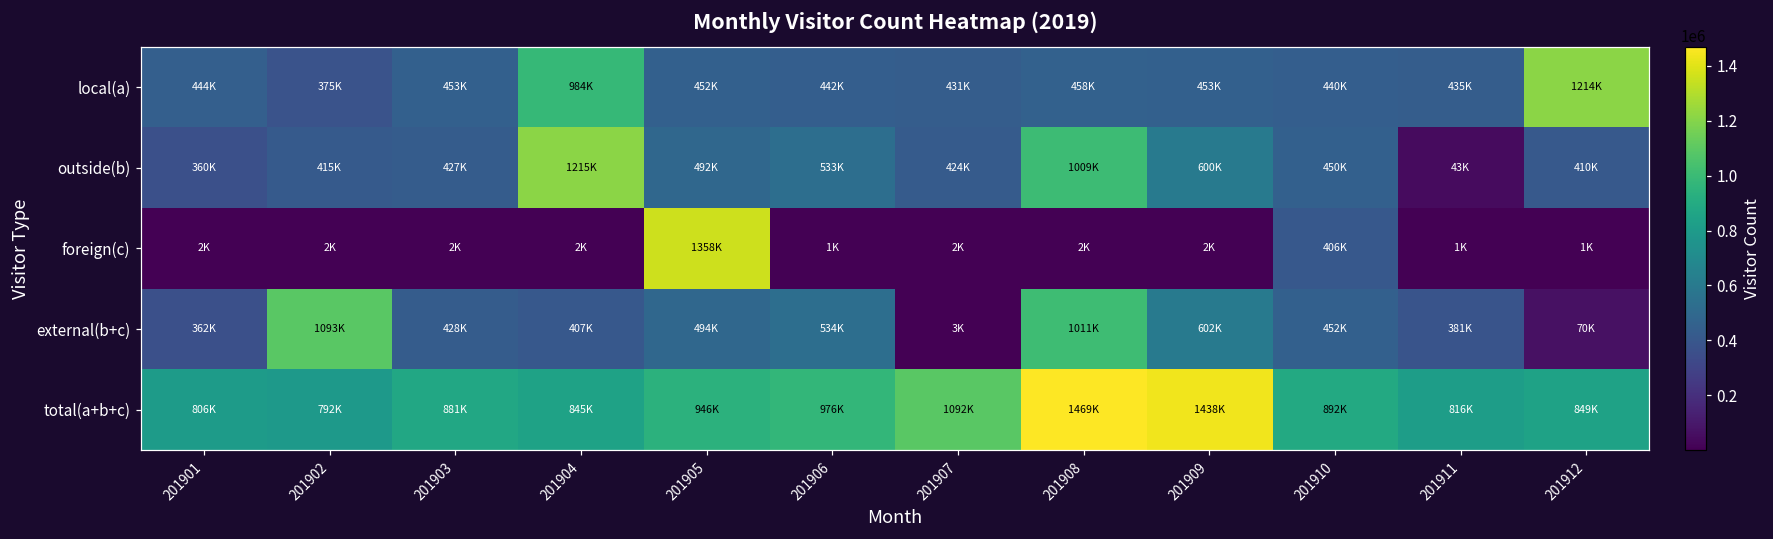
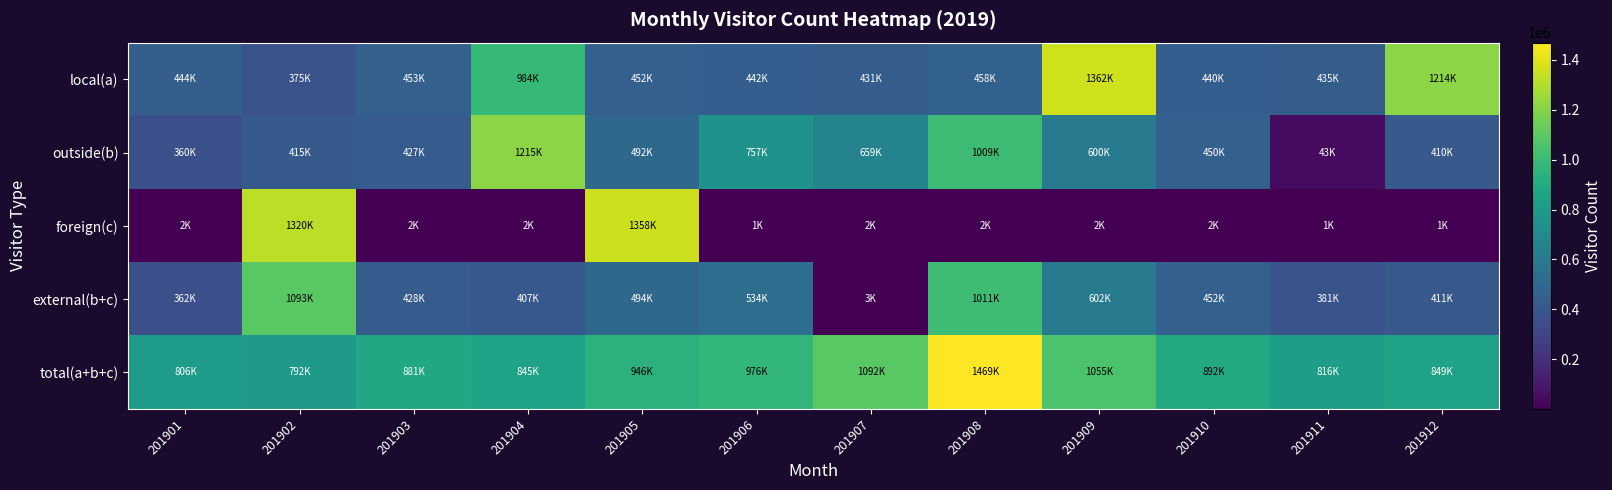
  {
    "local(a)": {
      "201901": "444K",
      "201902": "375K",
      "201903": "453K",
      "201904": "984K",
      "201905": "452K",
      "201906": "442K",
      "201907": "431K",
      "201908": "458K",
-     "201909": "453K",
+     "201909": "1362K",
      "201910": "440K",
      "201911": "435K",
      "201912": "1214K"
    },
    "outside(b)": {
      "201901": "360K",
      "201902": "415K",
      "201903": "427K",
      "201904": "1215K",
      "201905": "492K",
-     "201906": "533K",
-     "201907": "424K",
+     "201906": "757K",
+     "201907": "659K",
      "201908": "1009K",
      "201909": "600K",
      "201910": "450K",
      "201911": "43K",
      "201912": "410K"
    },
    "foreign(c)": {
      "201901": "2K",
-     "201902": "2K",
+     "201902": "1320K",
      "201903": "2K",
      "201904": "2K",
      "201905": "1358K",
      "201906": "1K",
      "201907": "2K",
      "201908": "2K",
      "201909": "2K",
-     "201910": "406K",
+     "201910": "2K",
      "201911": "1K",
      "201912": "1K"
    },
    "external(b+c)": {
      "201901": "362K",
      "201902": "1093K",
      "201903": "428K",
      "201904": "407K",
      "201905": "494K",
      "201906": "534K",
      "201907": "3K",
      "201908": "1011K",
      "201909": "602K",
      "201910": "452K",
      "201911": "381K",
-     "201912": "70K"
+     "201912": "411K"
    },
    "total(a+b+c)": {
      "201901": "806K",
      "201902": "792K",
      "201903": "881K",
      "201904": "845K",
      "201905": "946K",
      "201906": "976K",
      "201907": "1092K",
      "201908": "1469K",
-     "201909": "1438K",
+     "201909": "1055K",
      "201910": "892K",
      "201911": "816K",
      "201912": "849K"
    }
  }
